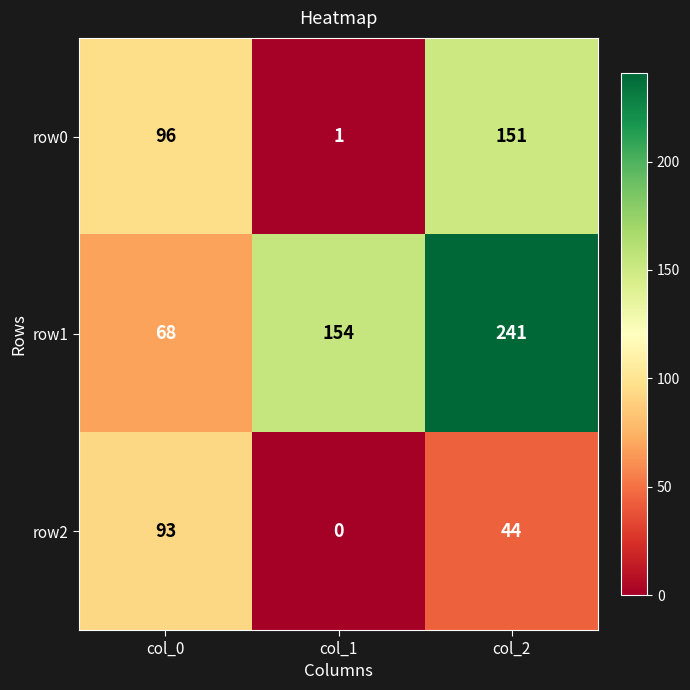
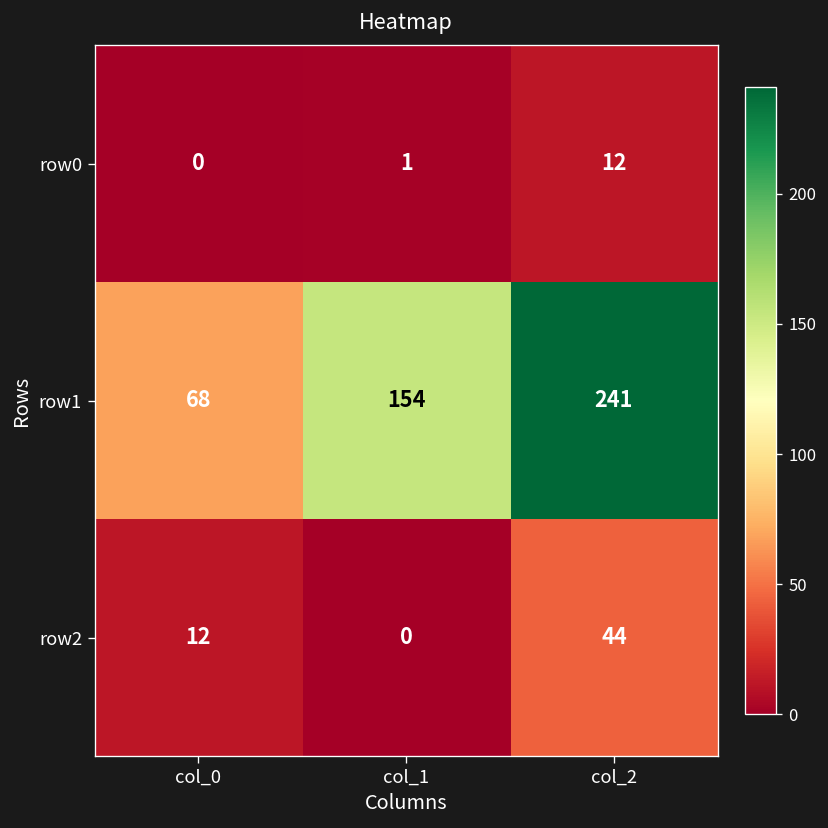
  {
    "row0": {
-     "col_0": 96,
+     "col_0": 0,
      "col_1": 1,
-     "col_2": 151
+     "col_2": 12
    },
    "row1": {
      "col_0": 68,
      "col_1": 154,
      "col_2": 241
    },
    "row2": {
-     "col_0": 93,
+     "col_0": 12,
      "col_1": 0,
      "col_2": 44
    }
  }
